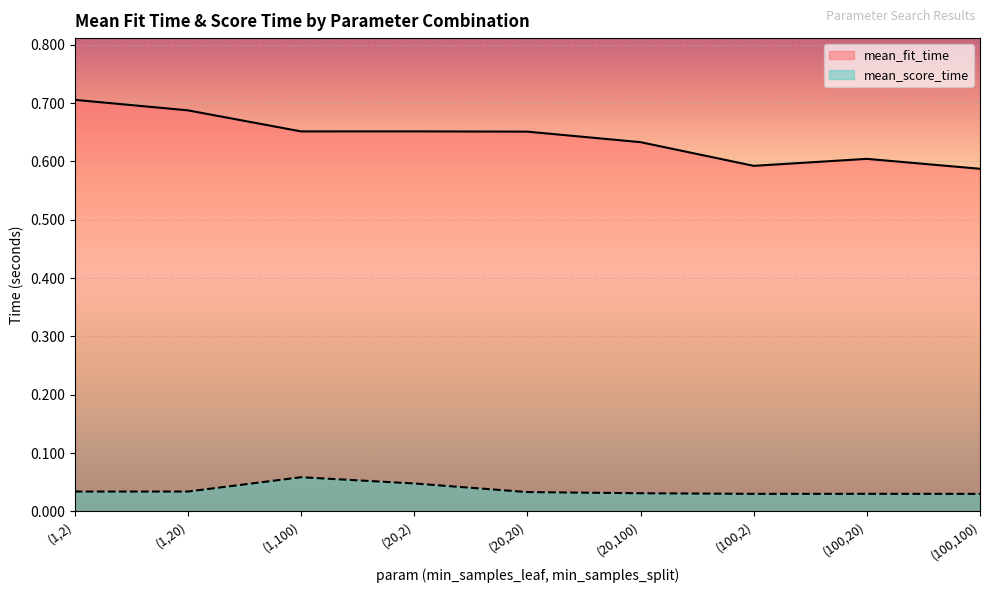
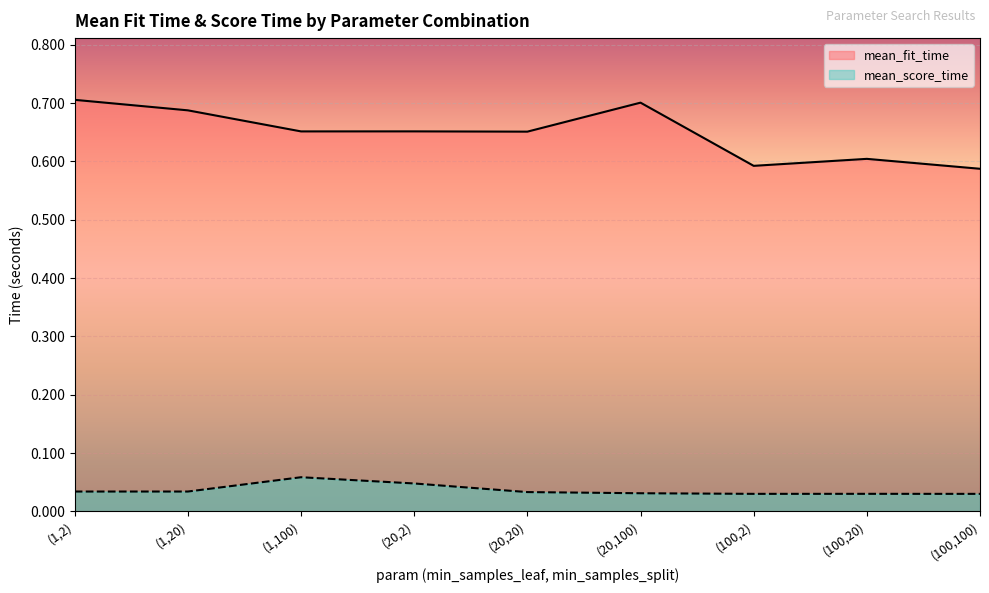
  {
    "mean_fit_time": {
      "(1,2)": 0.71,
      "(1,20)": 0.69,
      "(1,100)": 0.65,
      "(20,2)": 0.65,
      "(20,20)": 0.65,
-     "(20,100)": 0.63,
+     "(20,100)": 0.70,
      "(100,2)": 0.59,
      "(100,20)": 0.60,
      "(100,100)": 0.59
    },
    "mean_score_time": {
      "(1,2)": 0.03,
      "(1,20)": 0.03,
      "(1,100)": 0.06,
      "(20,2)": 0.05,
      "(20,20)": 0.03,
      "(20,100)": 0.03,
      "(100,2)": 0.03,
      "(100,20)": 0.03,
      "(100,100)": 0.03
    }
  }
